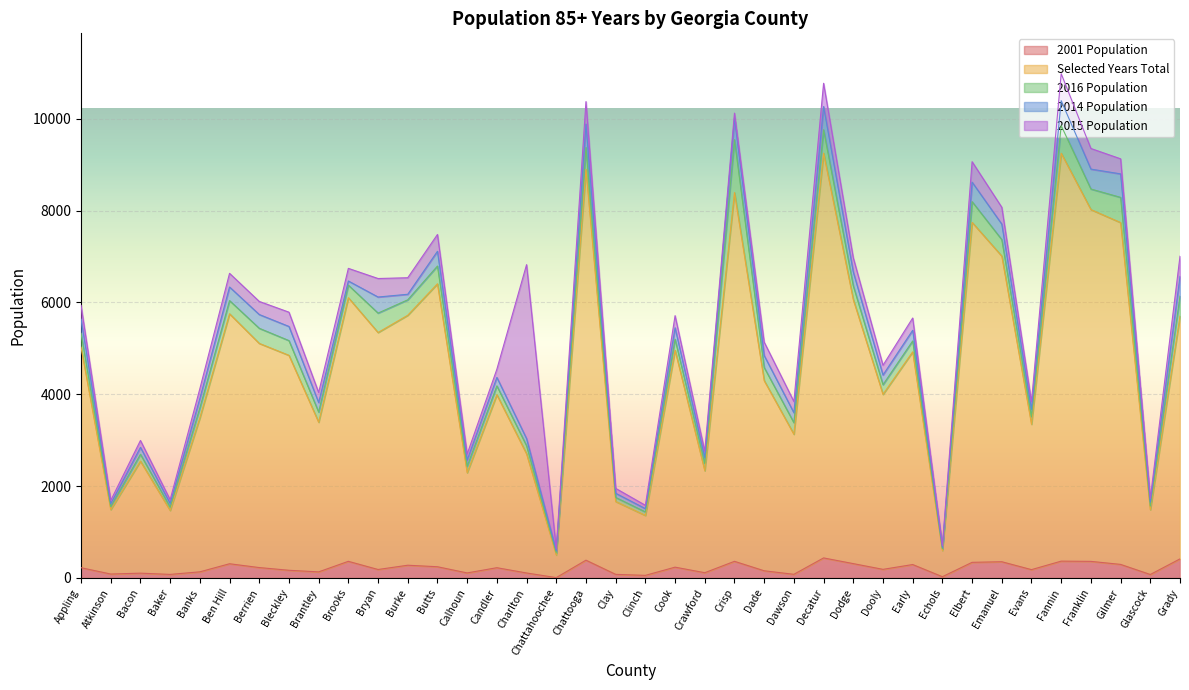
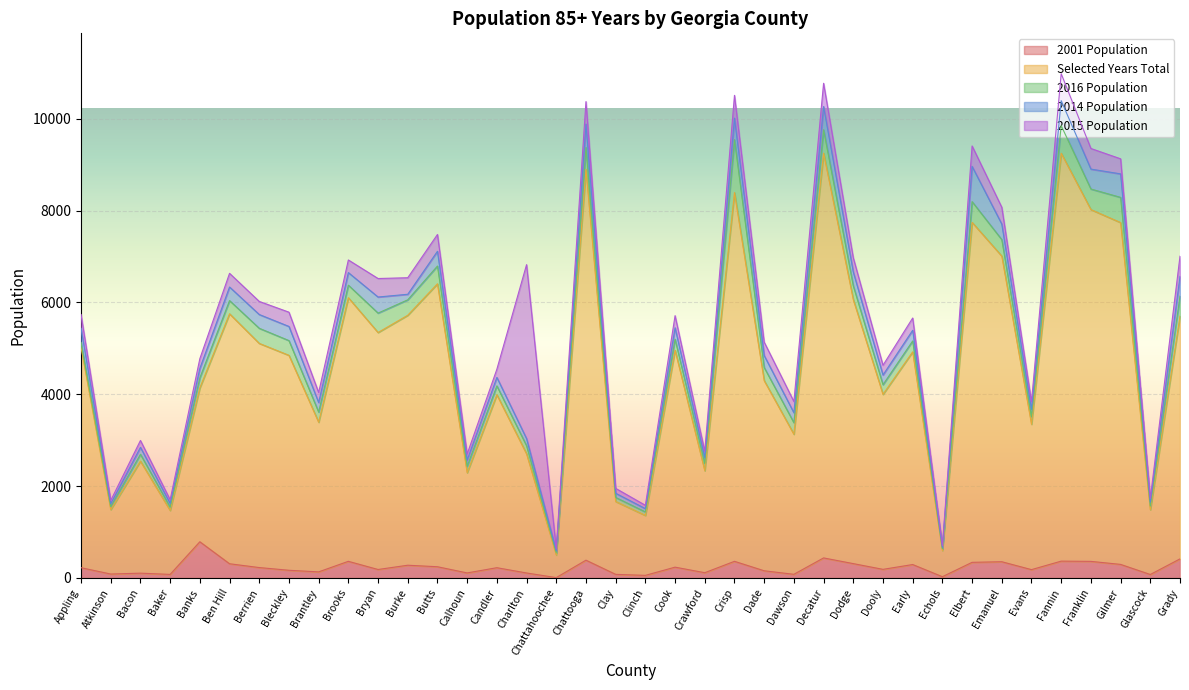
  {
    "2001 Population": {
      "Appling": 200,
      "Atkinson": 100,
      "Bacon": 100,
      "Baker": 100,
-     "Banks": 100,
+     "Banks": 800,
      "Ben Hill": 300,
      "Berrien": 200,
      "Bleckley": 200,
      "Brantley": 100,
      "Brooks": 400,
      "Bryan": 200,
      "Burke": 300,
      "Butts": 200,
      "Calhoun": 100,
      "Candler": 200,
      "Charlton": 100,
      "Chattahoochee": 0,
      "Chattooga": 400,
      "Clay": 100,
      "Clinch": 100,
      "Cook": 200,
      "Crawford": 100,
      "Crisp": 400,
      "Dade": 200,
      "Dawson": 100,
      "Decatur": 400,
      "Dodge": 300,
      "Dooly": 200,
      "Early": 300,
      "Echols": 0,
      "Elbert": 300,
      "Emanuel": 400,
      "Evans": 200,
      "Fannin": 400,
      "Franklin": 400,
      "Gilmer": 300,
      "Glascock": 100,
      "Grady": 400
    },
    "Selected Years Total": {
      "Appling": 4800,
      "Atkinson": 1400,
      "Bacon": 2400,
      "Baker": 1400,
      "Banks": 3400,
      "Ben Hill": 5400,
      "Berrien": 4900,
      "Bleckley": 4700,
      "Brantley": 3300,
      "Brooks": 5700,
      "Bryan": 5200,
      "Burke": 5400,
      "Butts": 6200,
      "Calhoun": 2200,
      "Candler": 3800,
      "Charlton": 2600,
      "Chattooga": 8500,
      "Clay": 1600,
      "Clinch": 1300,
      "Cook": 4700,
      "Crawford": 2200,
      "Crisp": 8000,
      "Dade": 4100,
      "Dawson": 3100,
      "Decatur": 8800,
      "Dodge": 5800,
      "Dooly": 3800,
      "Early": 4600,
      "Elbert": 7400,
      "Emanuel": 6700,
      "Evans": 3200,
      "Fannin": 8900,
      "Franklin": 7700,
      "Gilmer": 7400,
      "Glascock": 1400,
      "Grady": 5300
    },
    "2016 Population": {
-     "Appling": 300,
+     "Appling": 100,
      "Atkinson": 100,
      "Bacon": 200,
      "Baker": 100,
      "Banks": 200,
      "Ben Hill": 300,
      "Berrien": 300,
      "Bleckley": 300,
      "Brantley": 200,
      "Brooks": 300,
      "Bryan": 400,
      "Burke": 300,
      "Butts": 400,
      "Calhoun": 100,
      "Candler": 200,
      "Charlton": 200,
      "Chattooga": 500,
      "Clay": 100,
      "Clinch": 100,
      "Cook": 200,
      "Crawford": 200,
      "Crisp": 1200,
      "Dade": 300,
      "Dawson": 300,
      "Decatur": 500,
      "Dodge": 300,
      "Dooly": 200,
      "Early": 200,
      "Elbert": 500,
      "Emanuel": 400,
      "Evans": 200,
      "Franklin": 400,
      "Gilmer": 500,
      "Glascock": 100,
      "Grady": 400
    },
    "2014 Population": {
      "Appling": 300,
      "Atkinson": 100,
      "Bacon": 200,
      "Baker": 100,
      "Banks": 200,
      "Ben Hill": 300,
      "Berrien": 300,
      "Bleckley": 300,
      "Brantley": 200,
-     "Brooks": 100,
+     "Brooks": 300,
      "Bryan": 400,
      "Burke": 100,
      "Butts": 300,
      "Calhoun": 100,
      "Candler": 200,
      "Charlton": 200,
      "Chattooga": 500,
      "Clay": 100,
      "Clinch": 100,
      "Cook": 200,
      "Crawford": 100,
      "Crisp": 500,
      "Dade": 300,
      "Dawson": 200,
      "Decatur": 500,
      "Dodge": 300,
      "Dooly": 200,
      "Early": 200,
-     "Elbert": 400,
+     "Elbert": 800,
      "Emanuel": 300,
      "Evans": 200,
      "Franklin": 400,
      "Gilmer": 500,
      "Glascock": 100,
      "Grady": 400
    },
    "2015 Population": {
      "Appling": 300,
      "Atkinson": 100,
      "Bacon": 200,
      "Baker": 100,
      "Banks": 200,
      "Ben Hill": 300,
      "Berrien": 300,
      "Bleckley": 300,
      "Brantley": 200,
      "Brooks": 300,
      "Bryan": 400,
      "Burke": 400,
      "Butts": 400,
      "Calhoun": 100,
      "Candler": 200,
      "Charlton": 3800,
      "Chattooga": 500,
      "Clay": 100,
      "Clinch": 100,
      "Cook": 300,
      "Crawford": 100,
-     "Crisp": 100,
+     "Crisp": 500,
      "Dade": 300,
      "Dawson": 200,
      "Decatur": 500,
      "Dodge": 300,
      "Dooly": 200,
      "Early": 300,
      "Elbert": 400,
      "Emanuel": 400,
      "Evans": 200,
      "Franklin": 400,
      "Gilmer": 300,
      "Glascock": 100,
      "Grady": 400
    }
  }
